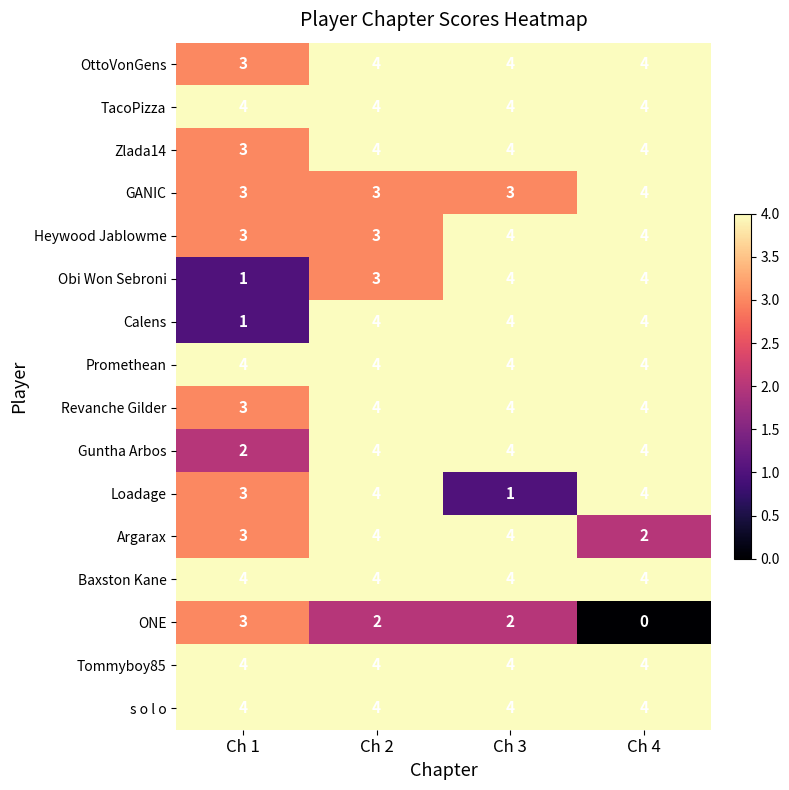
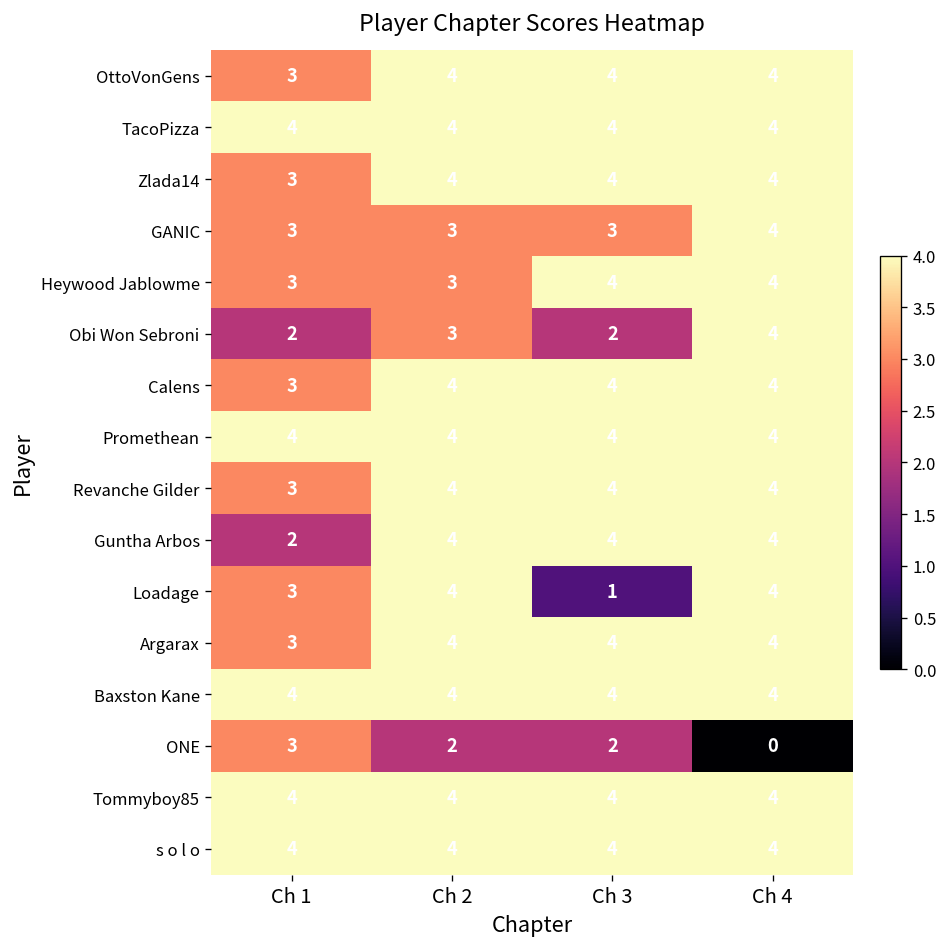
  {
    "OttoVonGens": {
      "Ch 1": 3,
      "Ch 2": 4,
      "Ch 3": 4,
      "Ch 4": 4
    },
    "TacoPizza": {
      "Ch 1": 4,
      "Ch 2": 4,
      "Ch 3": 4,
      "Ch 4": 4
    },
    "Zlada14": {
      "Ch 1": 3,
      "Ch 2": 4,
      "Ch 3": 4,
      "Ch 4": 4
    },
    "GANIC": {
      "Ch 1": 3,
      "Ch 2": 3,
      "Ch 3": 3,
      "Ch 4": 4
    },
    "Heywood Jablowme": {
      "Ch 1": 3,
      "Ch 2": 3,
      "Ch 3": 4,
      "Ch 4": 4
    },
    "Obi Won Sebroni": {
-     "Ch 1": 1,
+     "Ch 1": 2,
      "Ch 2": 3,
-     "Ch 3": 4,
+     "Ch 3": 2,
      "Ch 4": 4
    },
    "Calens": {
-     "Ch 1": 1,
+     "Ch 1": 3,
      "Ch 2": 4,
      "Ch 3": 4,
      "Ch 4": 4
    },
    "Promethean": {
      "Ch 1": 4,
      "Ch 2": 4,
      "Ch 3": 4,
      "Ch 4": 4
    },
    "Revanche Gilder": {
      "Ch 1": 3,
      "Ch 2": 4,
      "Ch 3": 4,
      "Ch 4": 4
    },
    "Guntha Arbos": {
      "Ch 1": 2,
      "Ch 2": 4,
      "Ch 3": 4,
      "Ch 4": 4
    },
    "Loadage": {
      "Ch 1": 3,
      "Ch 2": 4,
      "Ch 3": 1,
      "Ch 4": 4
    },
    "Argarax": {
      "Ch 1": 3,
      "Ch 2": 4,
      "Ch 3": 4,
-     "Ch 4": 2
+     "Ch 4": 4
    },
    "Baxston Kane": {
      "Ch 1": 4,
      "Ch 2": 4,
      "Ch 3": 4,
      "Ch 4": 4
    },
    "ONE": {
      "Ch 1": 3,
      "Ch 2": 2,
      "Ch 3": 2,
      "Ch 4": 0
    },
    "Tommyboy85": {
      "Ch 1": 4,
      "Ch 2": 4,
      "Ch 3": 4,
      "Ch 4": 4
    },
    "s o l o": {
      "Ch 1": 4,
      "Ch 2": 4,
      "Ch 3": 4,
      "Ch 4": 4
    }
  }
